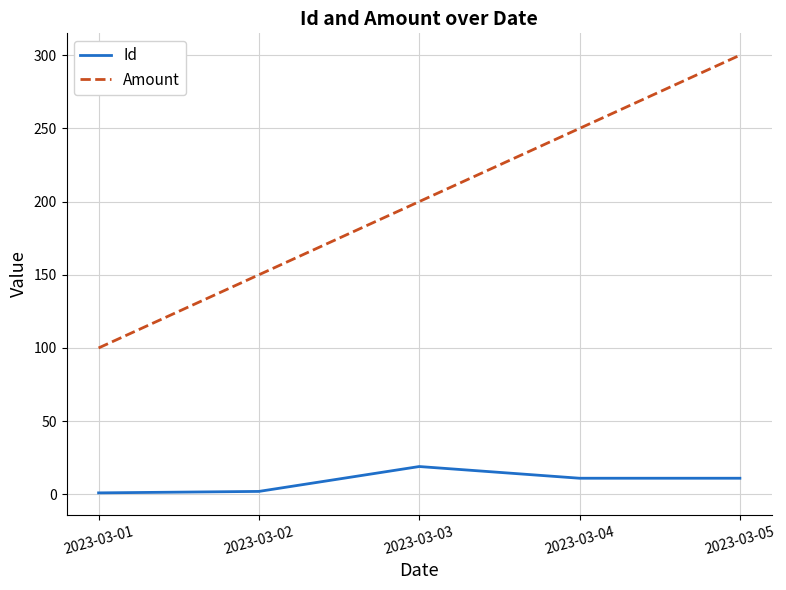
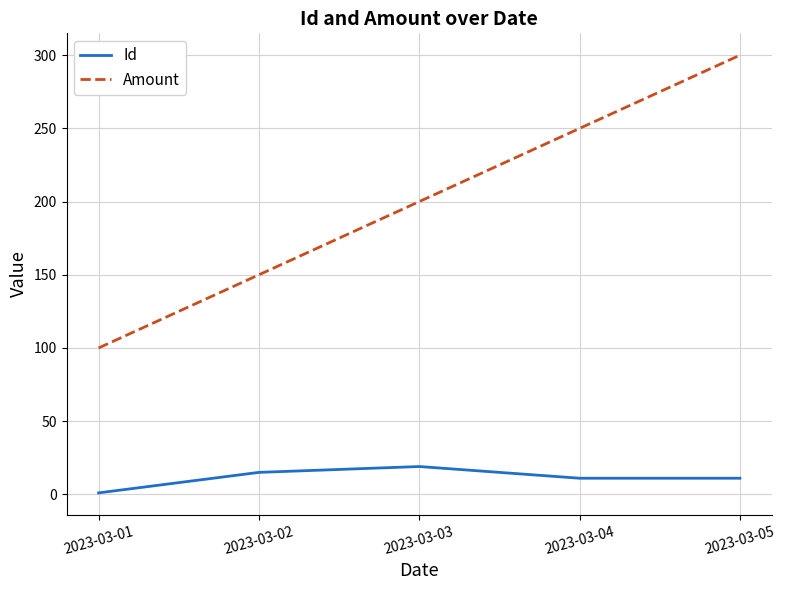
  {
    "Id": {
      "2023-03-01": 1,
-     "2023-03-02": 2,
+     "2023-03-02": 15,
      "2023-03-03": 19,
      "2023-03-04": 11,
      "2023-03-05": 11
    },
    "Amount": {
      "2023-03-01": 100,
      "2023-03-02": 150,
      "2023-03-03": 200,
      "2023-03-04": 250,
      "2023-03-05": 300
    }
  }
